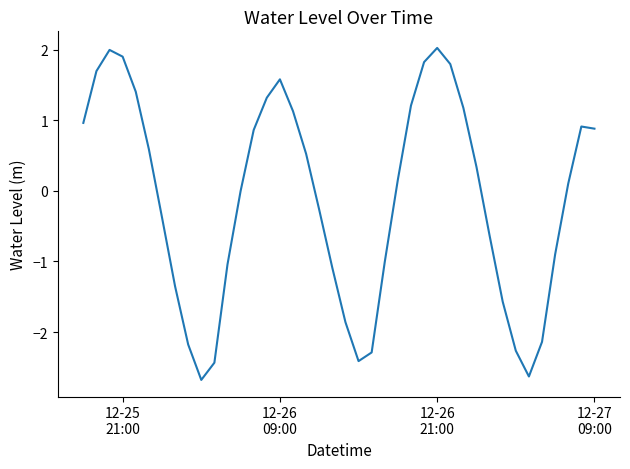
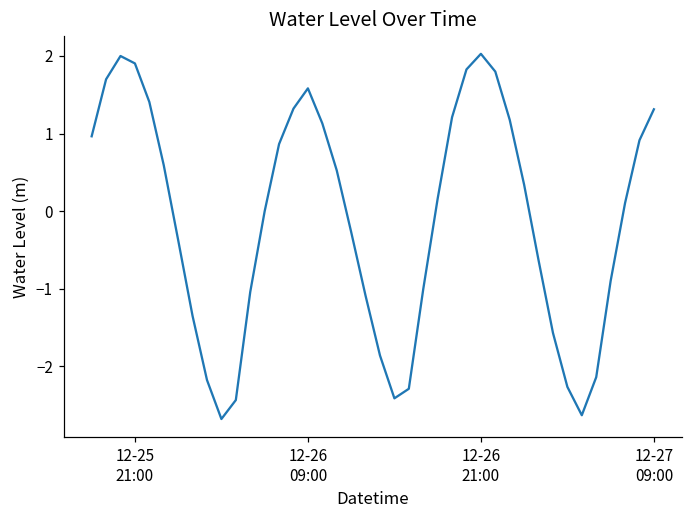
  {
    "12-25 21:00": 1.9,
    "12-26 09:00": 1.6,
    "12-26 21:00": 2.0,
-   "12-27 09:00": 0.9
+   "12-27 09:00": 1.3
  }
